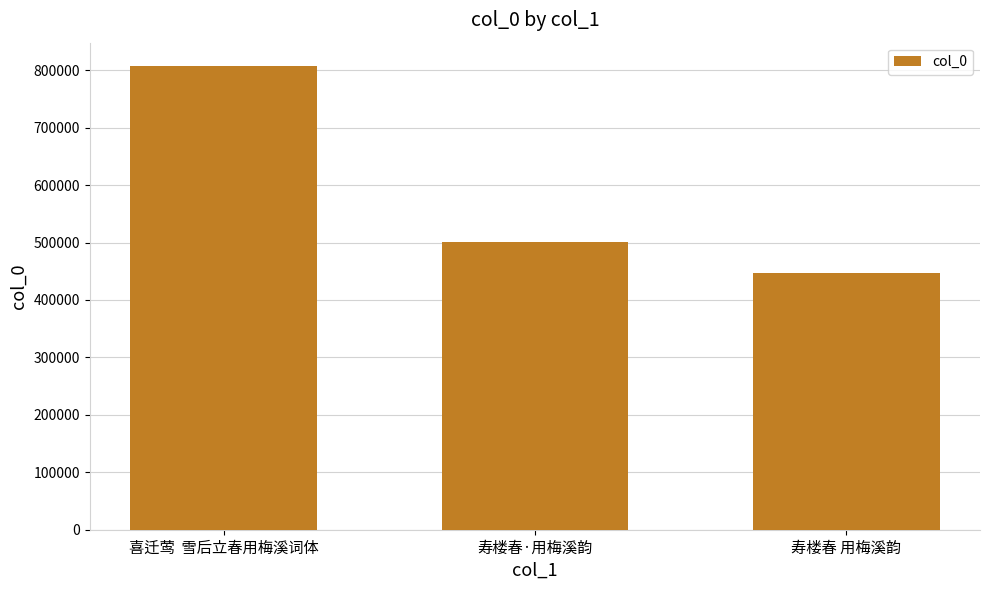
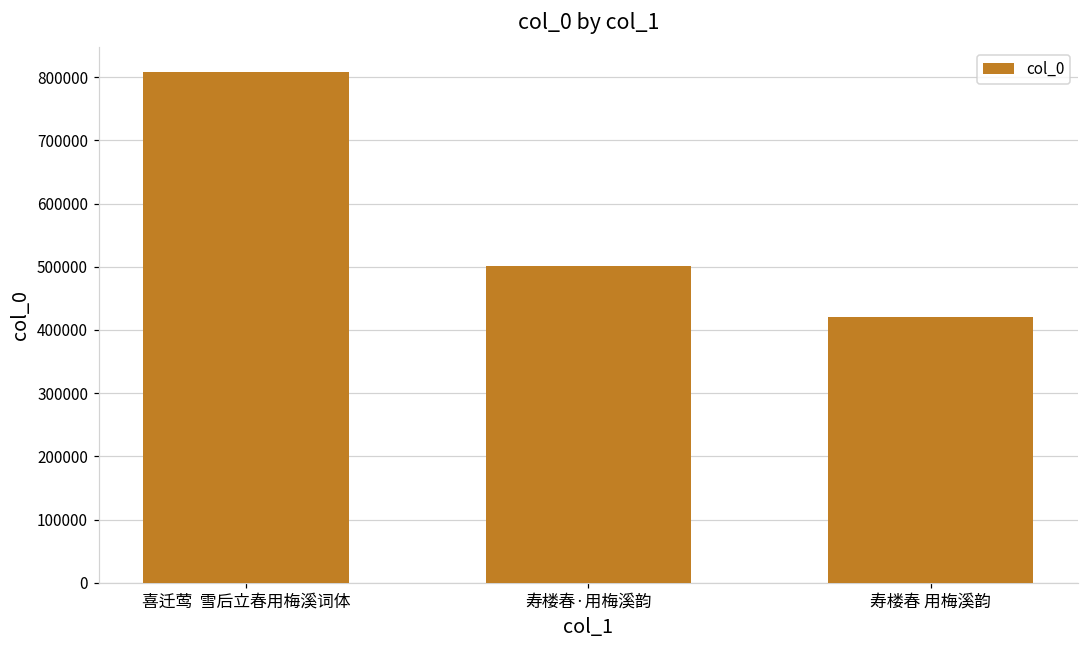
  {
    "喜迁莺 雪后立春用梅溪词体": 810000,
    "寿楼春·用梅溪韵": 500000,
-   "寿楼春 用梅溪韵": 450000
+   "寿楼春 用梅溪韵": 420000
  }
